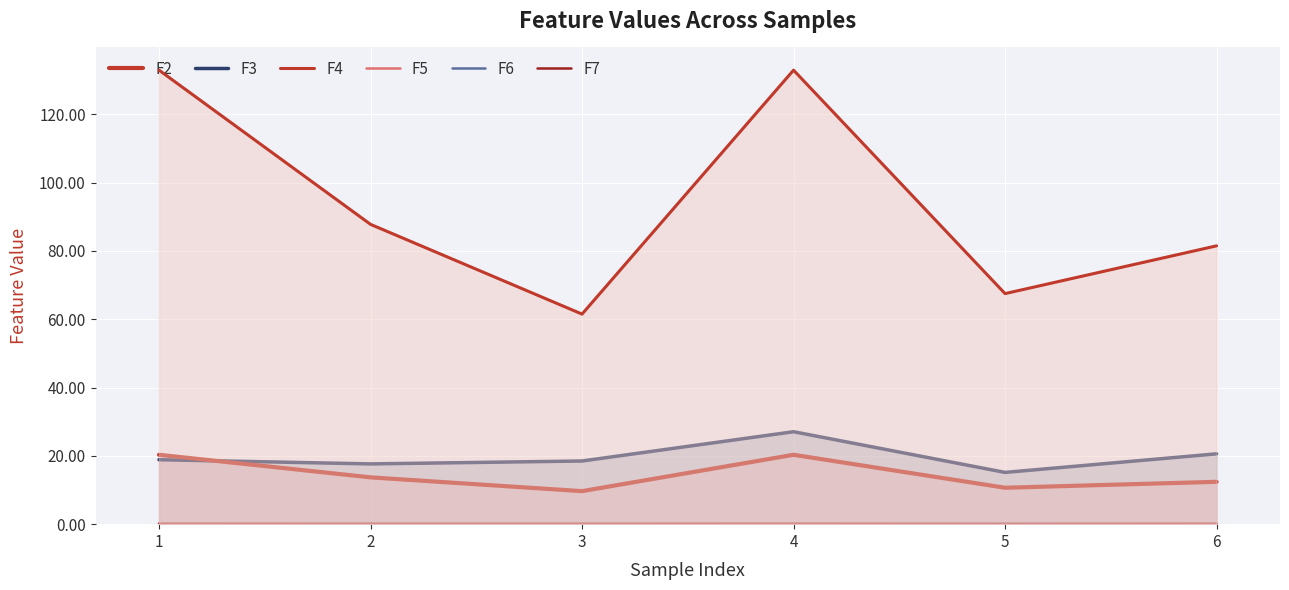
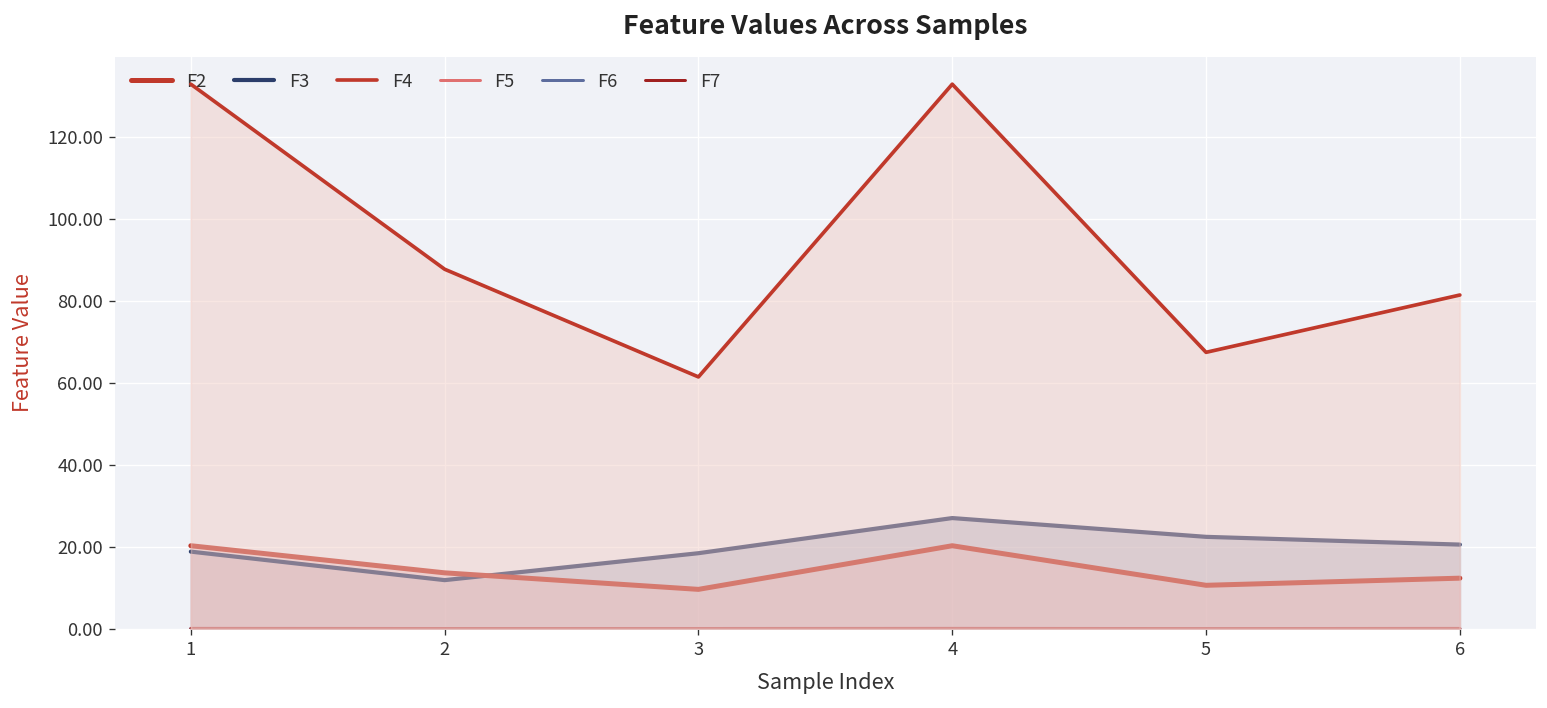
  {
    "F3": {
      "1": 19,
-     "2": 18,
+     "2": 12,
      "3": 18,
      "4": 27,
-     "5": 15,
+     "5": 22,
      "6": 21
    }
  }
